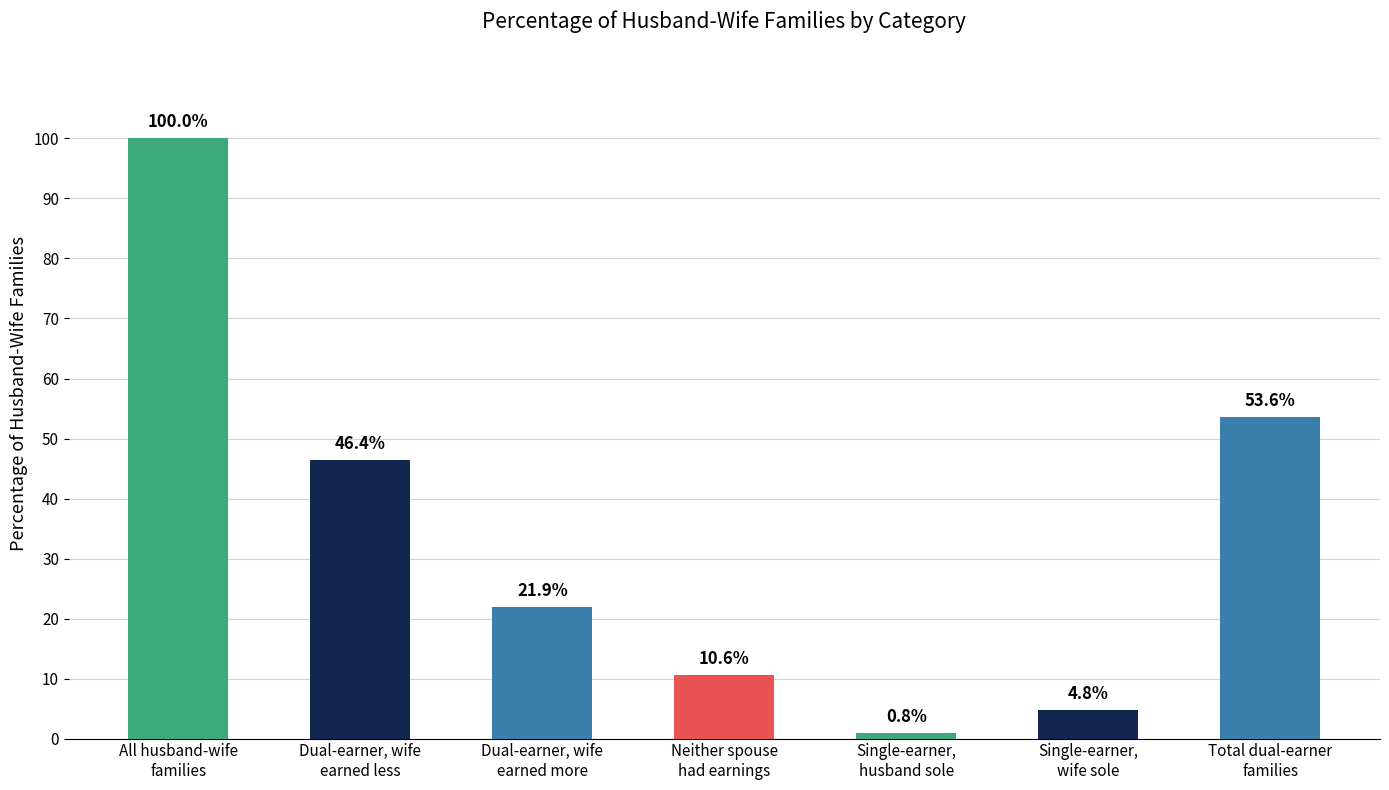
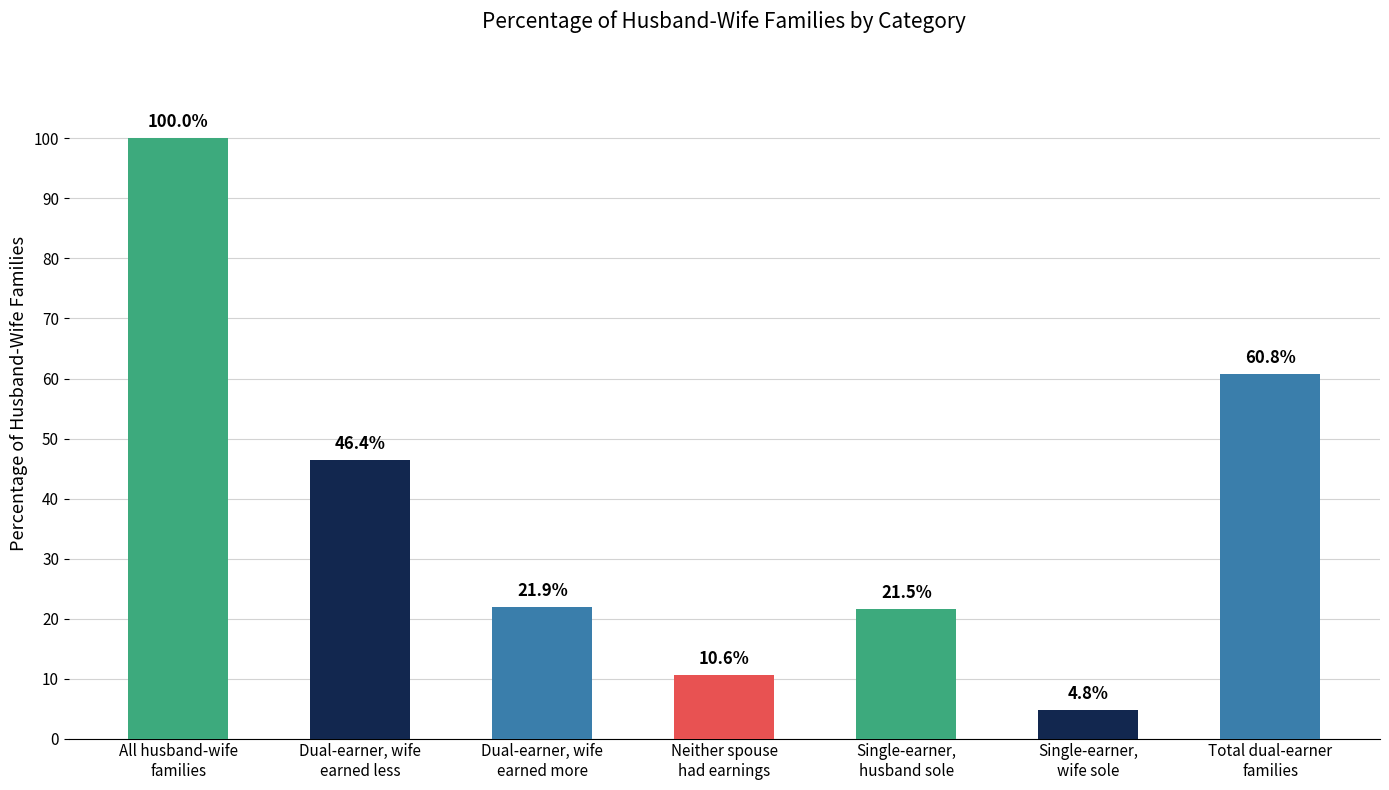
  {
    "All husband-wife families": "100.0%",
    "Dual-earner, wife earned less": "46.4%",
    "Dual-earner, wife earned more": "21.9%",
    "Neither spouse had earnings": "10.6%",
-   "Single-earner, husband sole": "0.8%",
+   "Single-earner, husband sole": "21.5%",
    "Single-earner, wife sole": "4.8%",
-   "Total dual-earner families": "53.6%"
+   "Total dual-earner families": "60.8%"
  }
